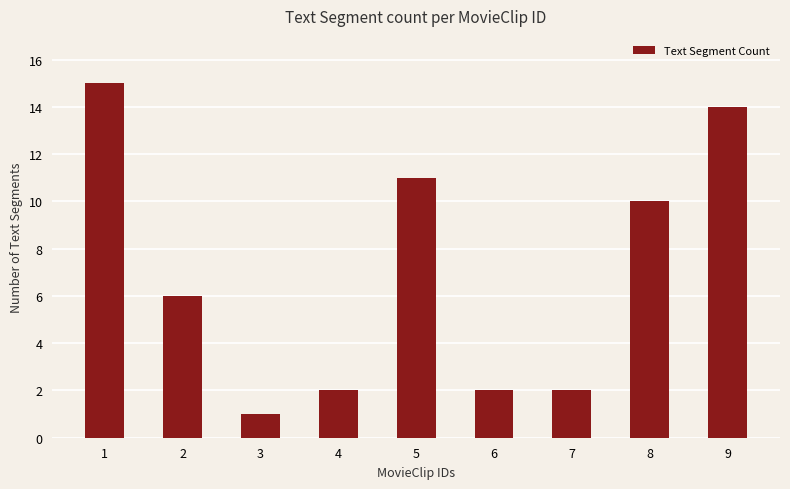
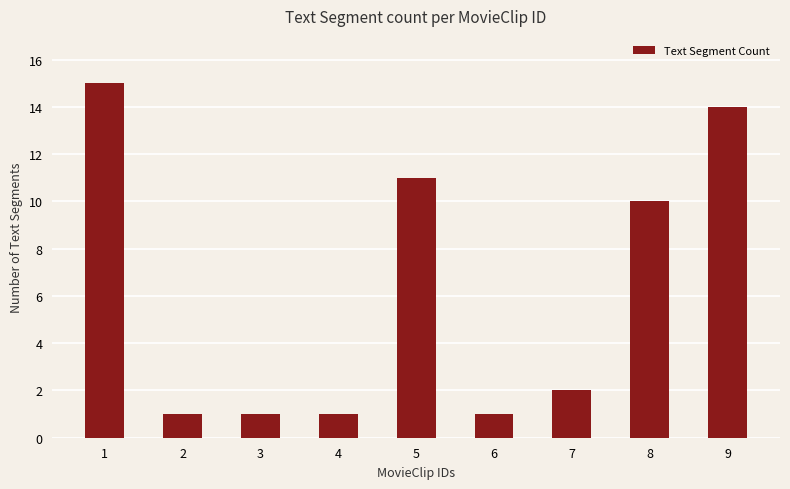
  {
    "1": 15,
-   "2": 6,
+   "2": 1,
    "3": 1,
-   "4": 2,
+   "4": 1,
    "5": 11,
-   "6": 2,
+   "6": 1,
    "7": 2,
    "8": 10,
    "9": 14
  }
